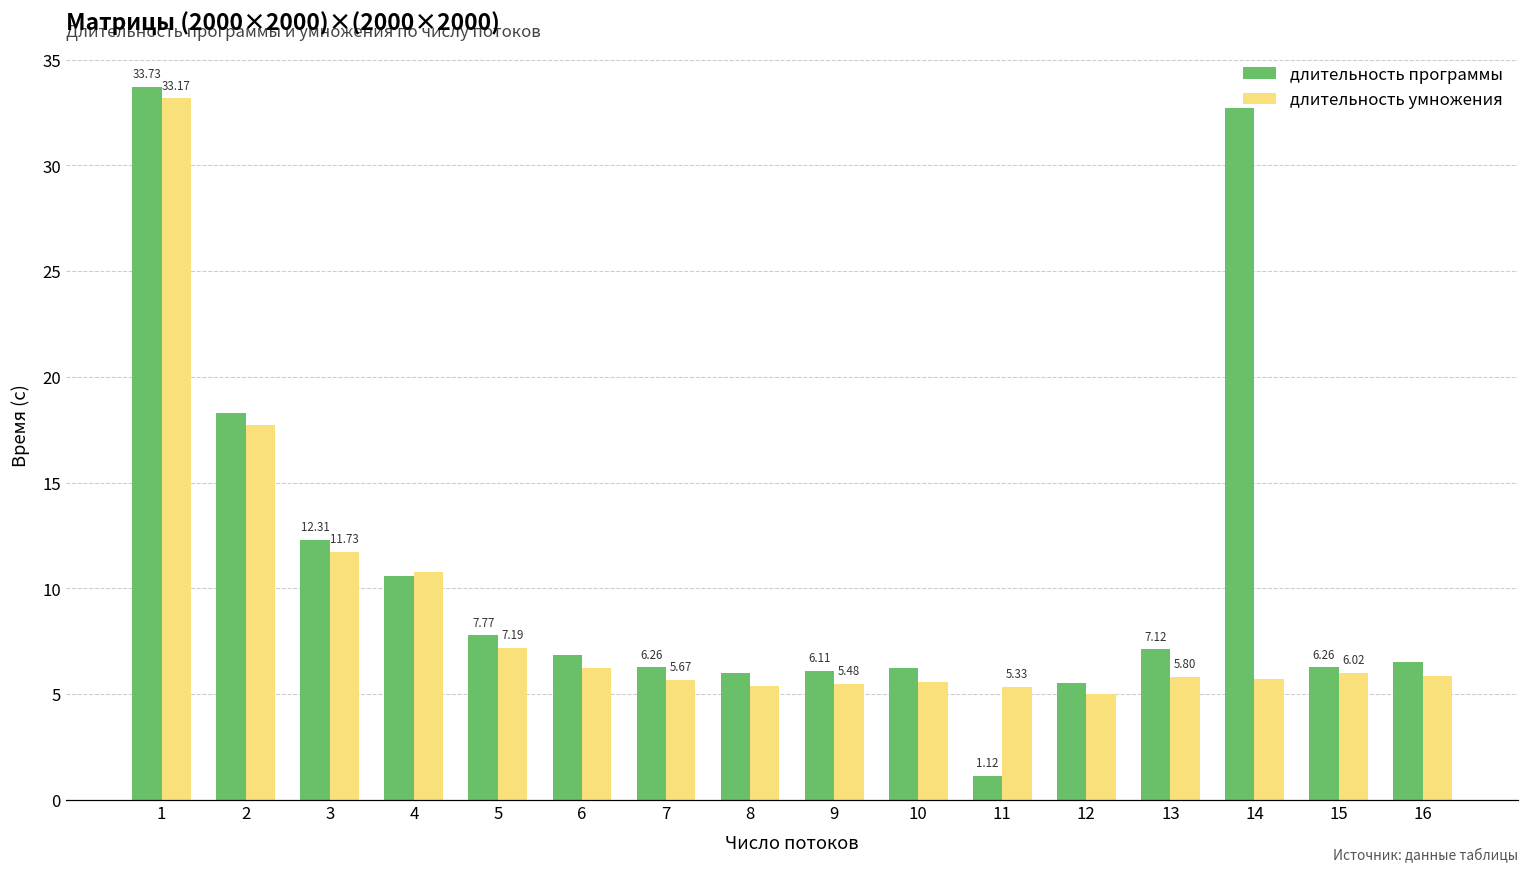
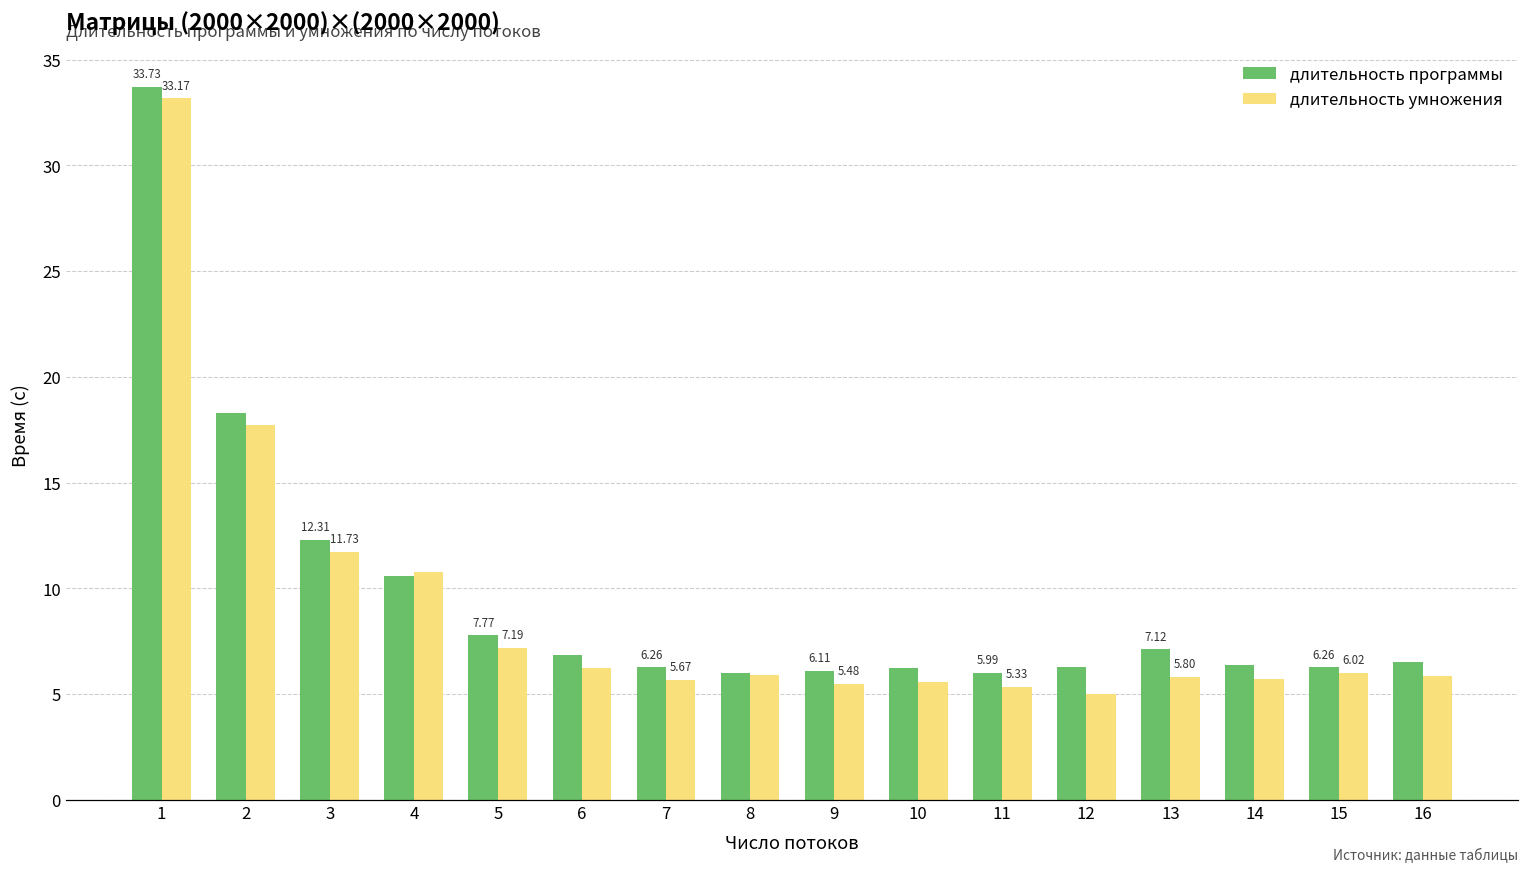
  {
    "длительность программы": {
      "1": 33.73,
      "3": 12.31,
      "5": 7.77,
      "7": 6.26,
      "9": 6.11,
-     "11": 1.12,
-     "12": 5.5,
+     "11": 5.99,
+     "12": 6.3,
      "13": 7.12,
-     "14": 32.7,
+     "14": 6.4,
      "15": 6.26
    },
    "длительность умножения": {
      "2": 17.7,
      "4": 10.8,
      "6": 6.2,
-     "8": 5.4,
+     "8": 5.9,
      "10": 5.6,
      "12": 5.0,
      "14": 5.7,
      "16": 5.8
    }
  }
